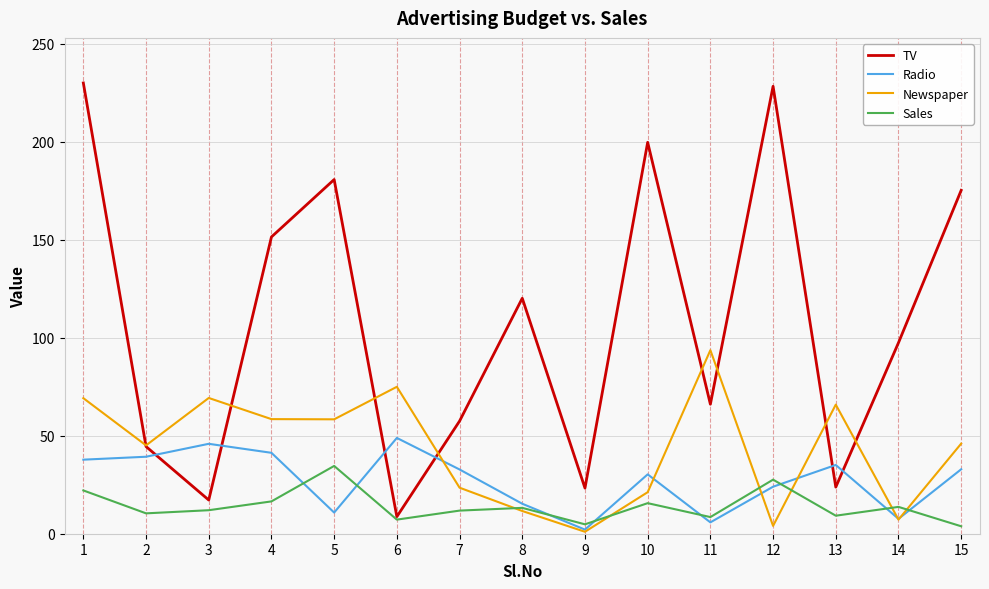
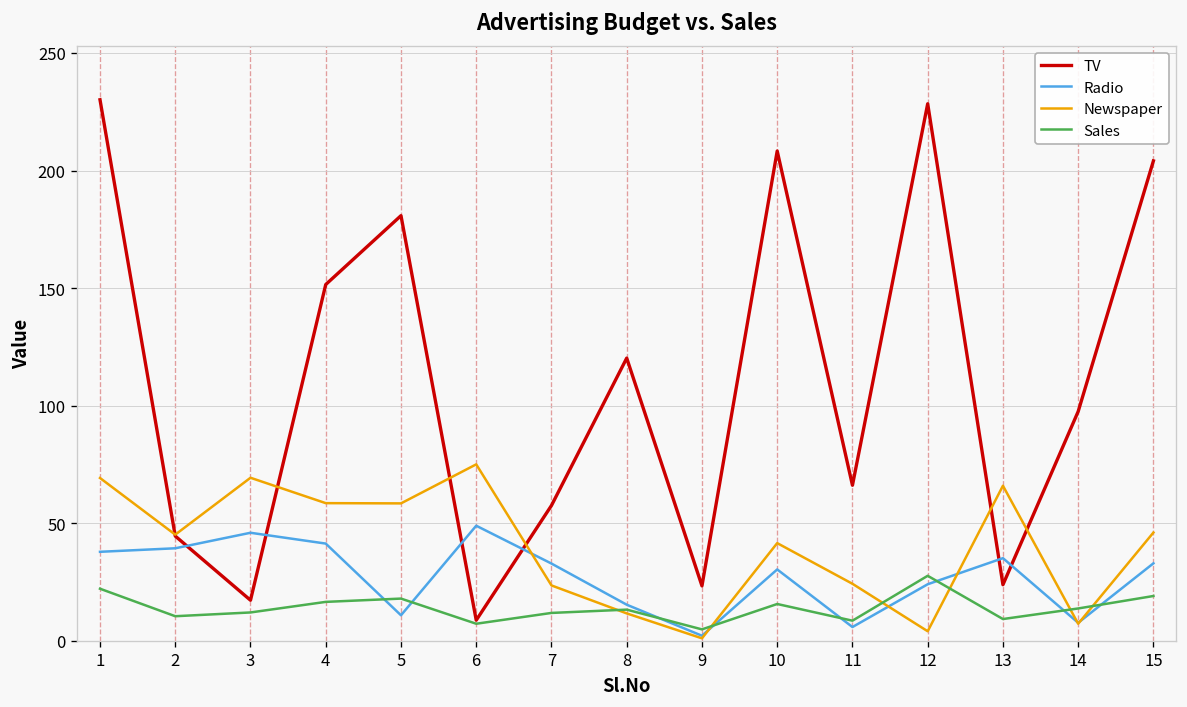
  {
    "TV": {
      "1": 230,
      "3": 17,
      "4": 152,
      "5": 181,
      "6": 9,
      "7": 58,
      "8": 120,
      "9": 23,
-     "10": 200,
+     "10": 208,
      "11": 66,
      "12": 228,
      "13": 24,
      "14": 98,
-     "15": 175
+     "15": 204
    },
    "Radio": {
      "1": 38,
      "2": 39,
      "3": 46,
      "4": 41,
      "5": 11,
      "6": 49,
      "7": 33,
      "8": 15,
      "10": 30,
      "11": 6,
      "12": 24,
      "13": 35,
      "15": 33
    },
    "Newspaper": {
      "1": 69,
      "3": 69,
      "4": 59,
      "5": 58,
      "6": 75,
      "7": 24,
      "8": 12,
-     "10": 21,
-     "11": 94,
+     "10": 42,
+     "11": 24,
      "12": 4,
      "13": 66,
      "15": 46
    },
    "Sales": {
      "1": 22,
      "2": 10,
      "3": 12,
      "4": 17,
-     "5": 35,
+     "5": 18,
      "6": 7,
      "7": 12,
      "8": 13,
      "9": 5,
      "10": 16,
      "11": 9,
      "12": 28,
      "13": 9,
      "14": 14,
-     "15": 4
+     "15": 19
    }
  }
